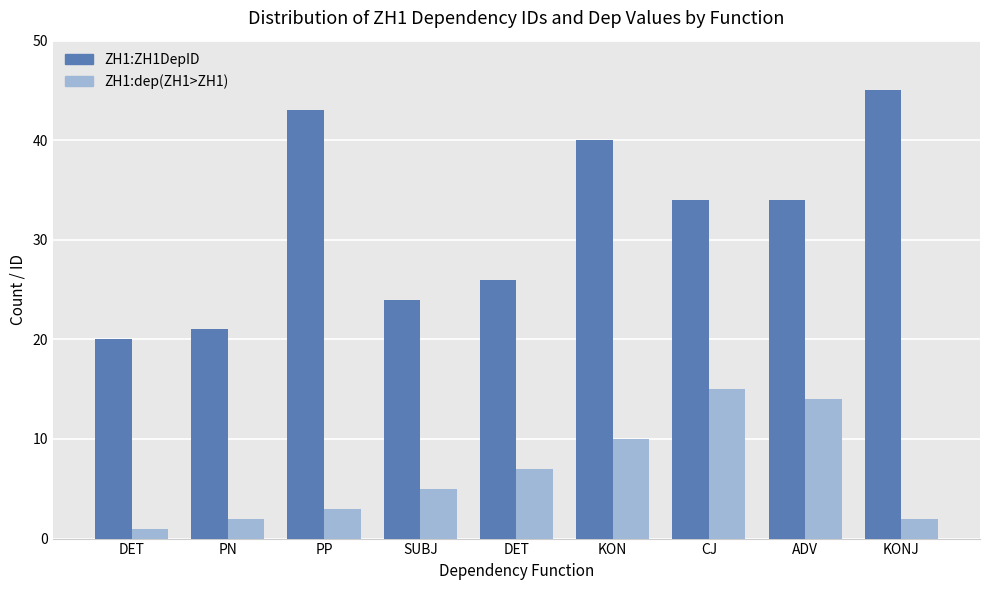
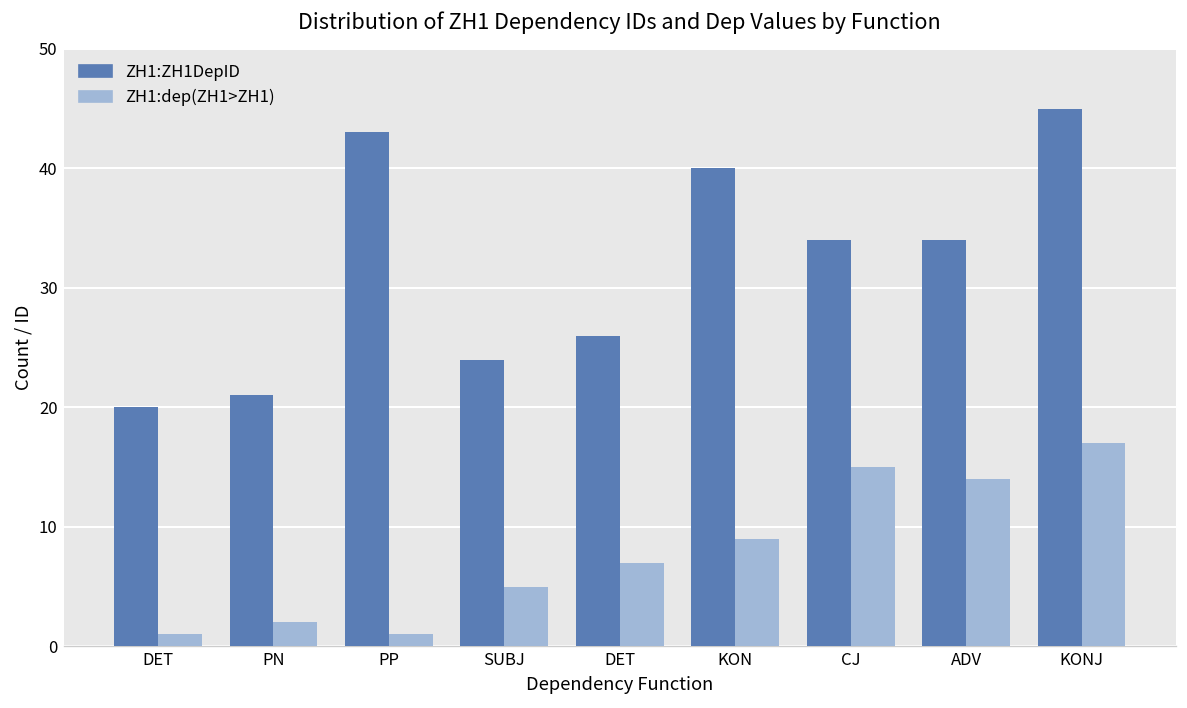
  {
    "ZH1:ZH1DepID": {
      "PN": 21,
      "PP": 43,
      "SUBJ": 24,
      "KON": 40,
      "CJ": 34,
      "ADV": 34,
      "KONJ": 45
    },
    "ZH1:dep(ZH1>ZH1)": {
      "PN": 2,
-     "PP": 3,
+     "PP": 1,
      "SUBJ": 5,
-     "KON": 10,
+     "KON": 9,
      "CJ": 15,
      "ADV": 14,
-     "KONJ": 2
+     "KONJ": 17
    }
  }
